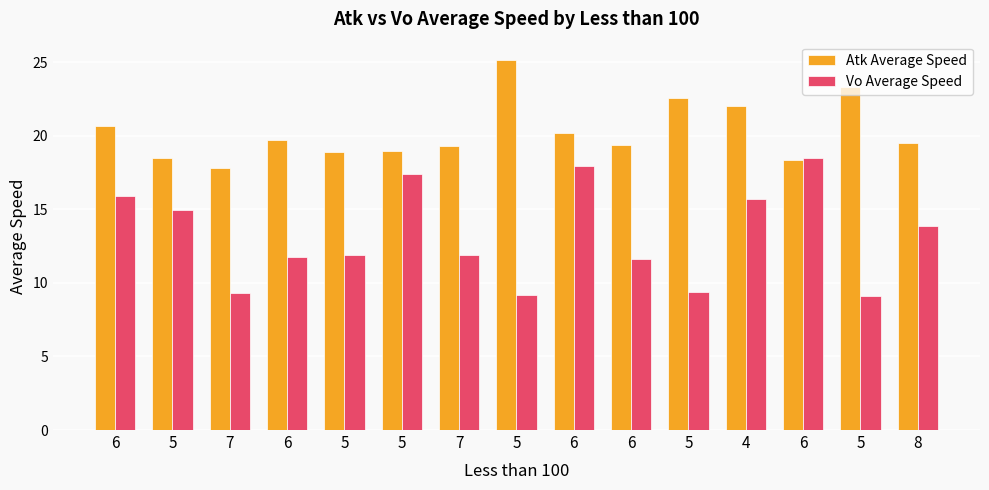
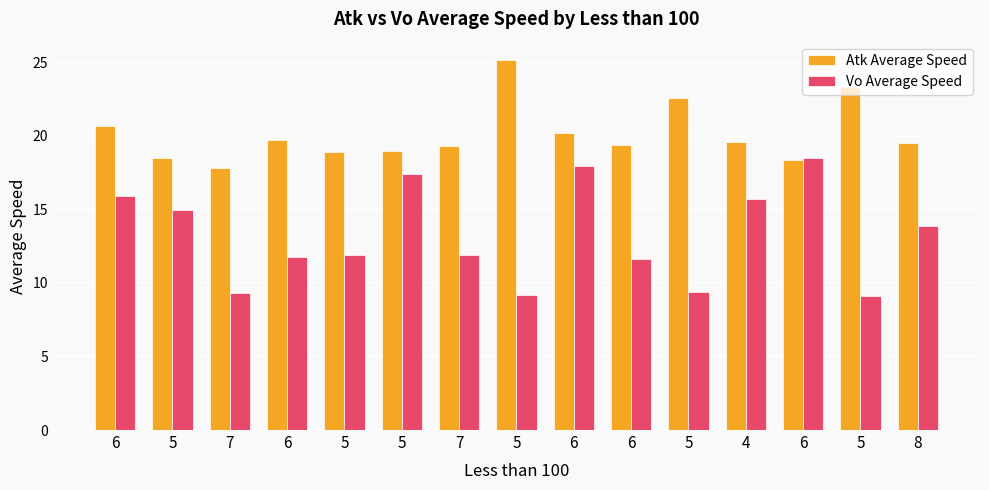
  {
    "Atk Average Speed": {
-     "4": 22.0,
+     "4": 19.6,
      "8": 19.5
    },
    "Vo Average Speed": {
      "4": 15.7,
      "8": 13.9
    }
  }
